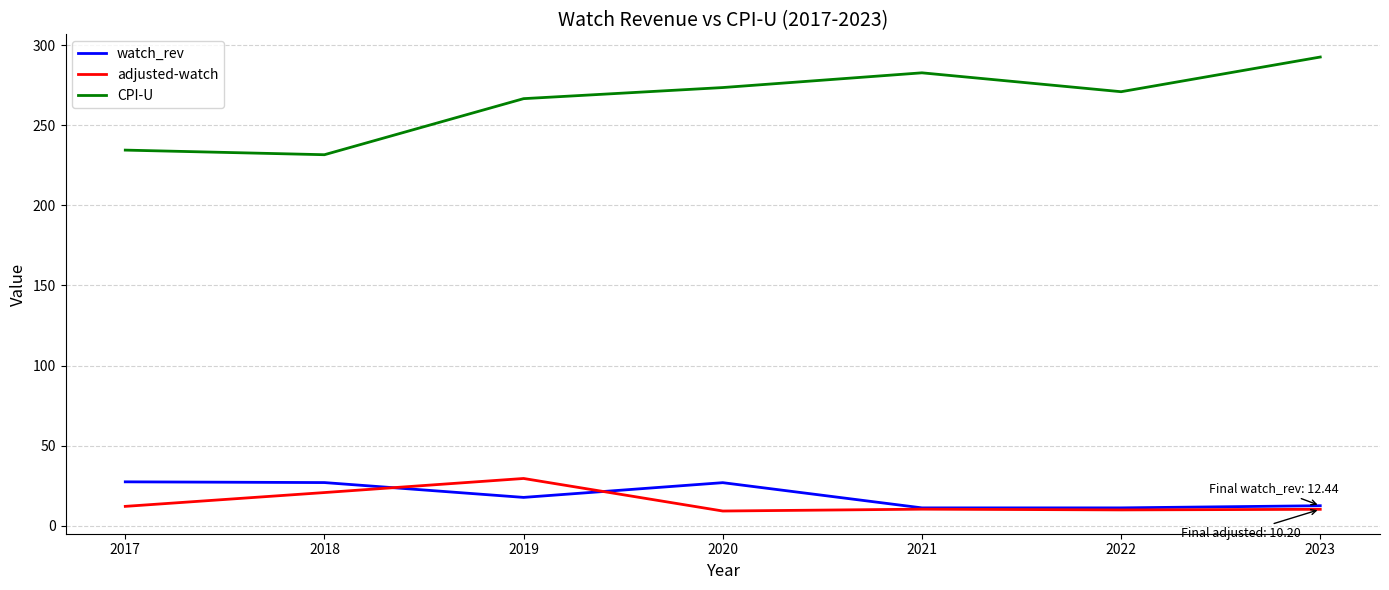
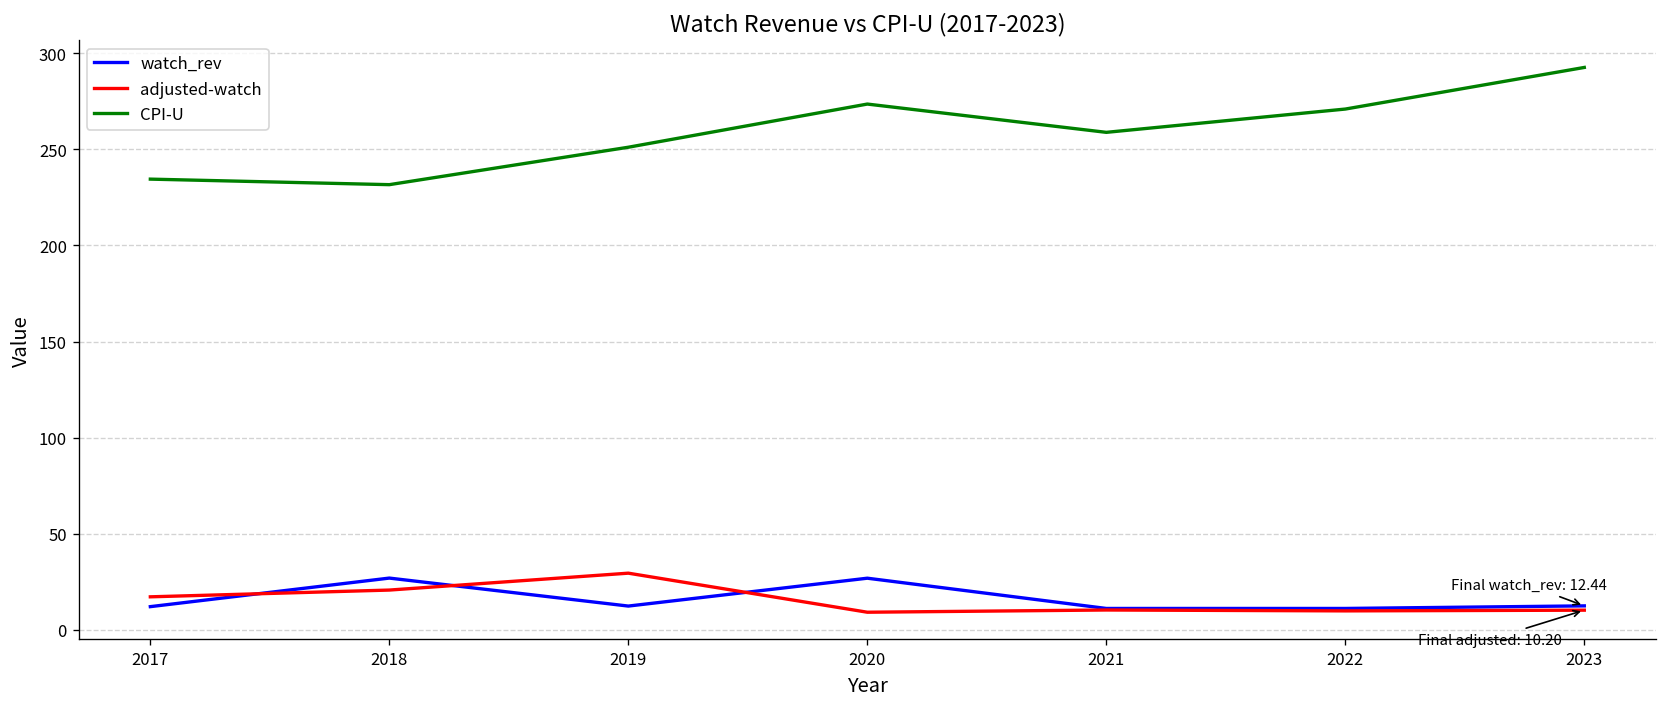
  {
    "watch_rev": {
-     "2017": 27,
+     "2017": 12,
      "2018": 27,
-     "2019": 18,
+     "2019": 12,
      "2020": 27
    },
    "adjusted-watch": {
-     "2017": 12,
+     "2017": 17,
      "2018": 21,
      "2019": 29,
      "2020": 9
    },
    "CPI-U": {
      "2017": 235,
      "2018": 232,
-     "2019": 267,
+     "2019": 251,
      "2020": 274,
-     "2021": 283,
+     "2021": 259,
      "2022": 271,
      "2023": 293
    }
  }
